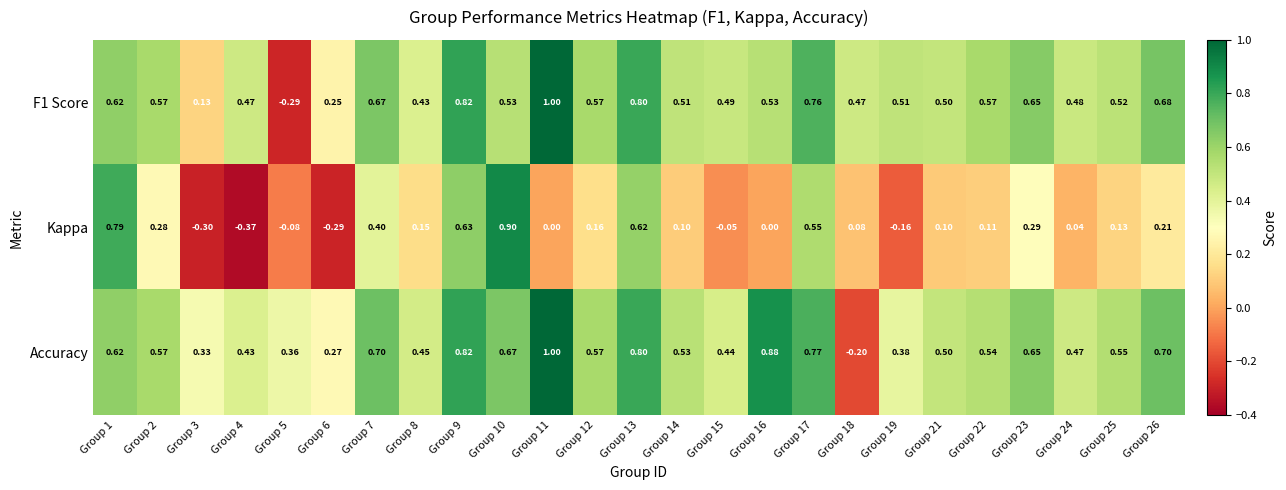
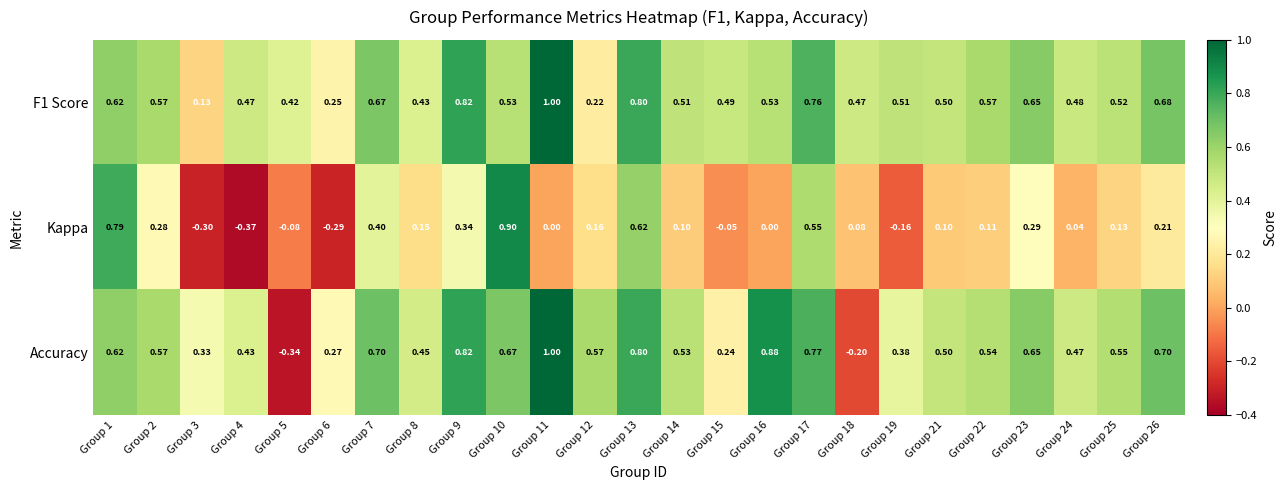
  {
    "F1 Score": {
      "Group 1": 0.62,
      "Group 2": 0.57,
      "Group 3": 0.13,
      "Group 4": 0.47,
-     "Group 5": -0.29,
+     "Group 5": 0.42,
      "Group 6": 0.25,
      "Group 7": 0.67,
      "Group 8": 0.43,
      "Group 9": 0.82,
      "Group 10": 0.53,
      "Group 11": 1.00,
-     "Group 12": 0.57,
+     "Group 12": 0.22,
      "Group 13": 0.80,
      "Group 14": 0.51,
      "Group 15": 0.49,
      "Group 16": 0.53,
      "Group 17": 0.76,
      "Group 18": 0.47,
      "Group 19": 0.51,
      "Group 21": 0.50,
      "Group 22": 0.57,
      "Group 23": 0.65,
      "Group 24": 0.48,
      "Group 25": 0.52,
      "Group 26": 0.68
    },
    "Kappa": {
      "Group 1": 0.79,
      "Group 2": 0.28,
      "Group 3": -0.30,
      "Group 4": -0.37,
      "Group 5": -0.08,
      "Group 6": -0.29,
      "Group 7": 0.40,
      "Group 8": 0.15,
-     "Group 9": 0.63,
+     "Group 9": 0.34,
      "Group 10": 0.90,
      "Group 11": 0.00,
      "Group 12": 0.16,
      "Group 13": 0.62,
      "Group 14": 0.10,
      "Group 15": -0.05,
      "Group 16": 0.00,
      "Group 17": 0.55,
      "Group 18": 0.08,
      "Group 19": -0.16,
      "Group 21": 0.10,
      "Group 22": 0.11,
      "Group 23": 0.29,
      "Group 24": 0.04,
      "Group 25": 0.13,
      "Group 26": 0.21
    },
    "Accuracy": {
      "Group 1": 0.62,
      "Group 2": 0.57,
      "Group 3": 0.33,
      "Group 4": 0.43,
-     "Group 5": 0.36,
+     "Group 5": -0.34,
      "Group 6": 0.27,
      "Group 7": 0.70,
      "Group 8": 0.45,
      "Group 9": 0.82,
      "Group 10": 0.67,
      "Group 11": 1.00,
      "Group 12": 0.57,
      "Group 13": 0.80,
      "Group 14": 0.53,
-     "Group 15": 0.44,
+     "Group 15": 0.24,
      "Group 16": 0.88,
      "Group 17": 0.77,
      "Group 18": -0.20,
      "Group 19": 0.38,
      "Group 21": 0.50,
      "Group 22": 0.54,
      "Group 23": 0.65,
      "Group 24": 0.47,
      "Group 25": 0.55,
      "Group 26": 0.70
    }
  }
